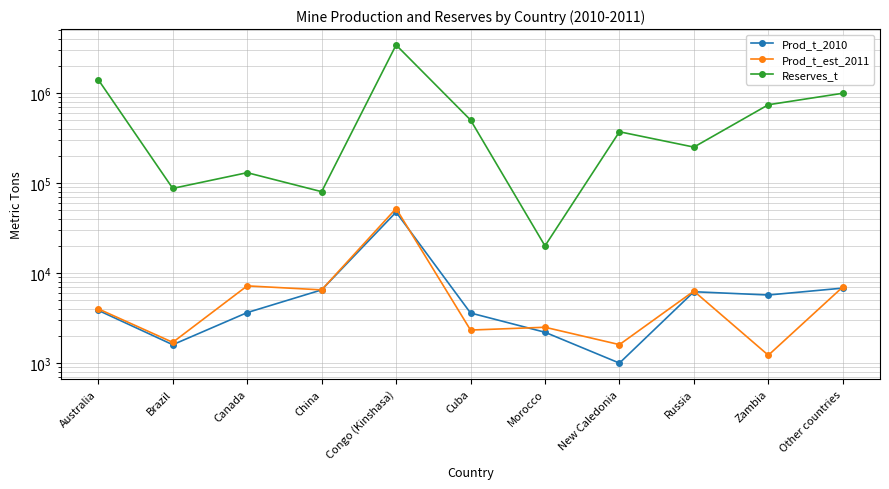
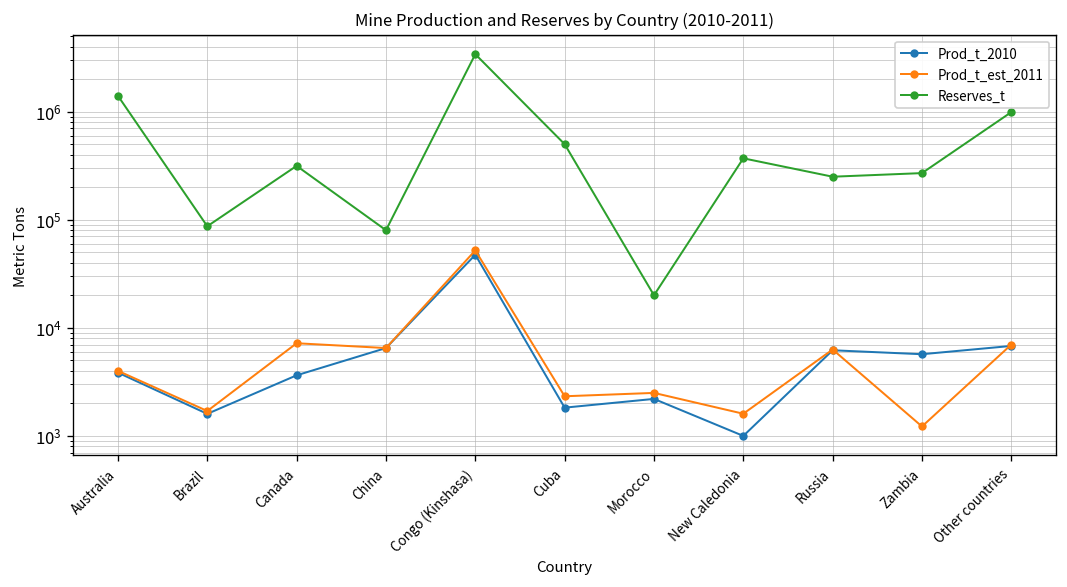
  {
    "Prod_t_2010": {
      "Canada": 3600,
      "Congo (Kinshasa)": 50000,
-     "Cuba": 3600,
+     "Cuba": 1800,
      "Morocco": 2200,
      "New Caledonia": 1000,
      "Zambia": 6000
    },
    "Prod_t_est_2011": {
      "Canada": 7000,
      "Congo (Kinshasa)": 50000,
      "Cuba": 2300,
      "Morocco": 2500,
      "New Caledonia": 1600,
      "Zambia": 1200
    },
    "Reserves_t": {
      "Australia": 1400000,
      "Brazil": 90000,
-     "Canada": 130000,
+     "Canada": 310000,
      "China": 80000,
      "Congo (Kinshasa)": 3400000,
      "Cuba": 500000,
      "Morocco": 20000,
      "New Caledonia": 370000,
      "Russia": 250000,
-     "Zambia": 700000,
+     "Zambia": 270000,
      "Other countries": 1000000
    }
  }
